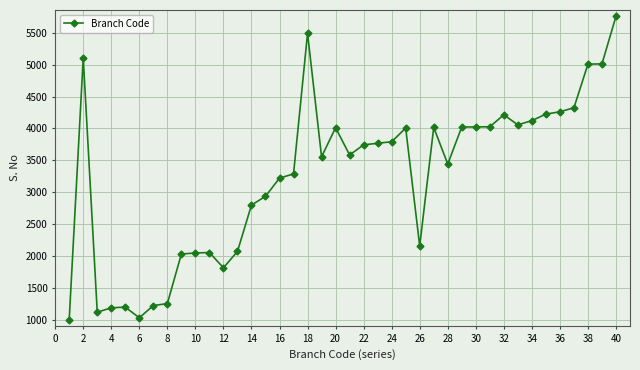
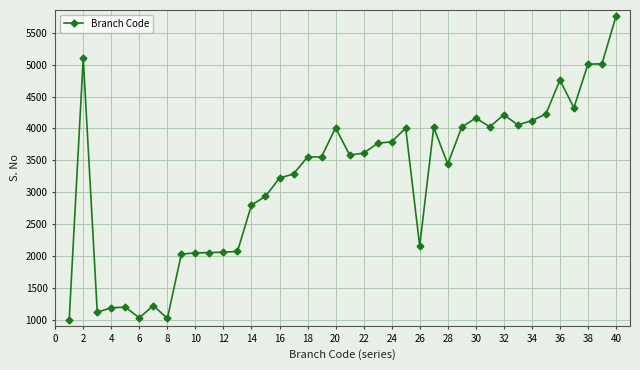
  {
    "2": 5100,
    "4": 1200,
    "6": 1000,
-   "8": 1300,
+   "8": 1000,
    "10": 2000,
-   "12": 1800,
+   "12": 2100,
    "14": 2800,
    "16": 3200,
-   "18": 5500,
+   "18": 3600,
    "20": 4000,
-   "22": 3700,
+   "22": 3600,
    "24": 3800,
    "26": 2200,
    "28": 3400,
-   "30": 4000,
+   "30": 4200,
    "32": 4200,
    "34": 4100,
-   "36": 4300,
+   "36": 4800,
    "38": 5000,
    "40": 5800
  }
